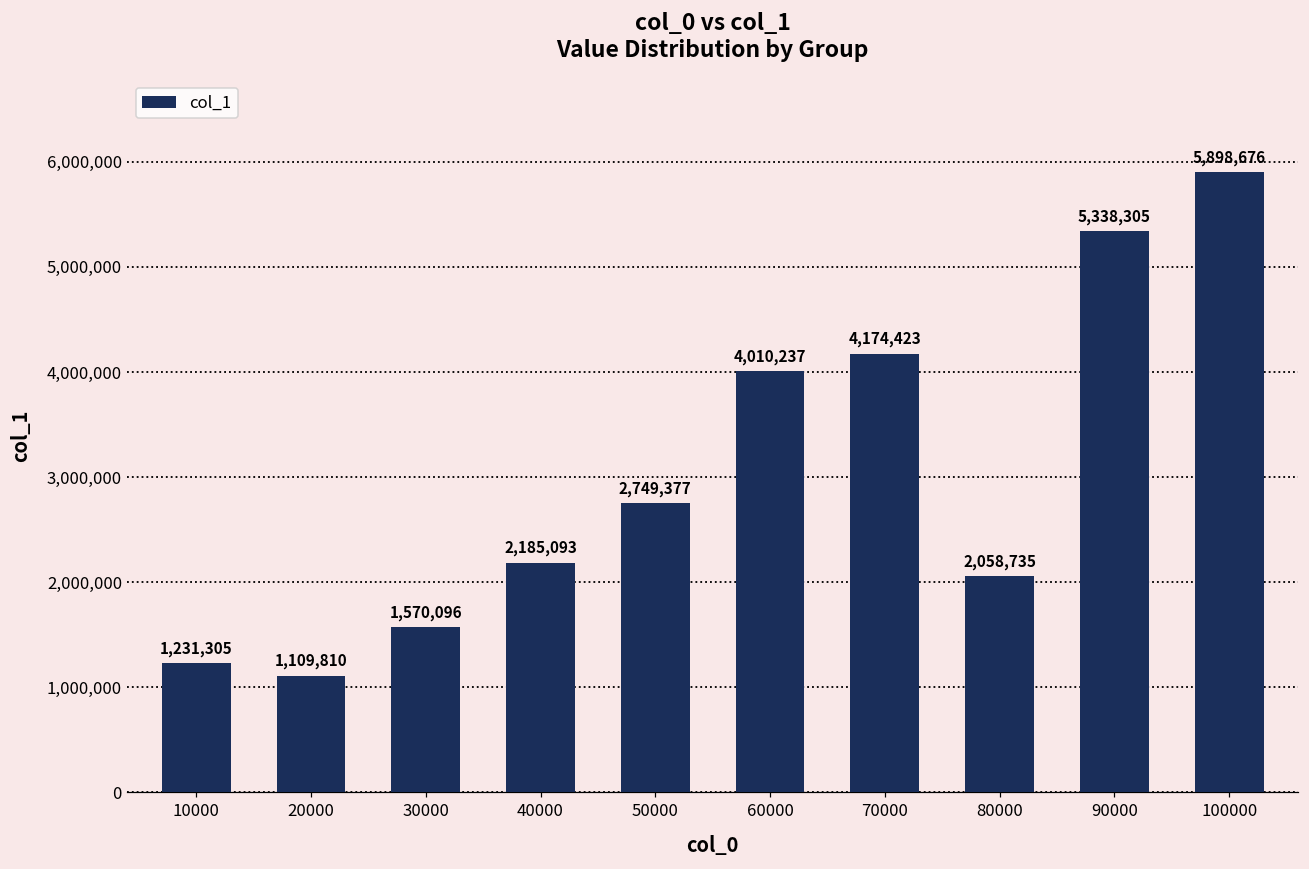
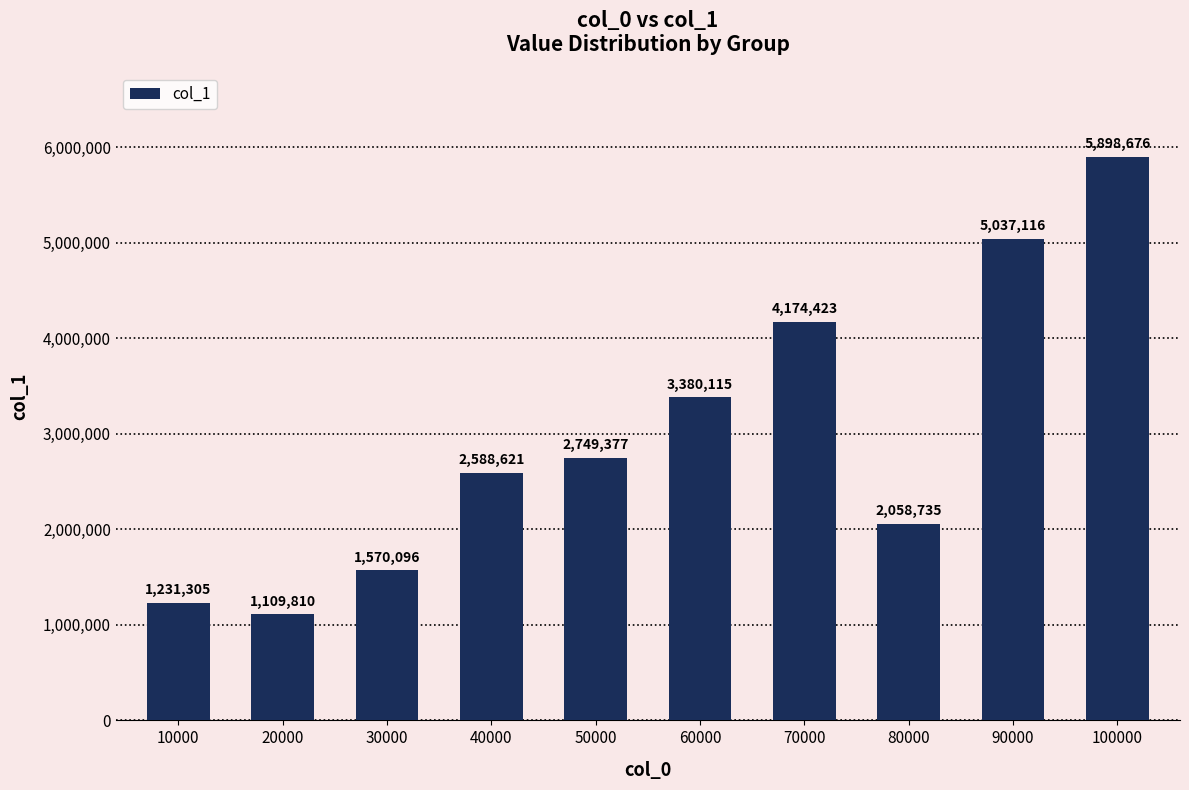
  {
    "10000": "1,231,305",
    "20000": "1,109,810",
    "30000": "1,570,096",
-   "40000": "2,185,093",
+   "40000": "2,588,621",
    "50000": "2,749,377",
-   "60000": "4,010,237",
+   "60000": "3,380,115",
    "70000": "4,174,423",
    "80000": "2,058,735",
-   "90000": "5,338,305",
+   "90000": "5,037,116",
    "100000": "5,898,676"
  }
